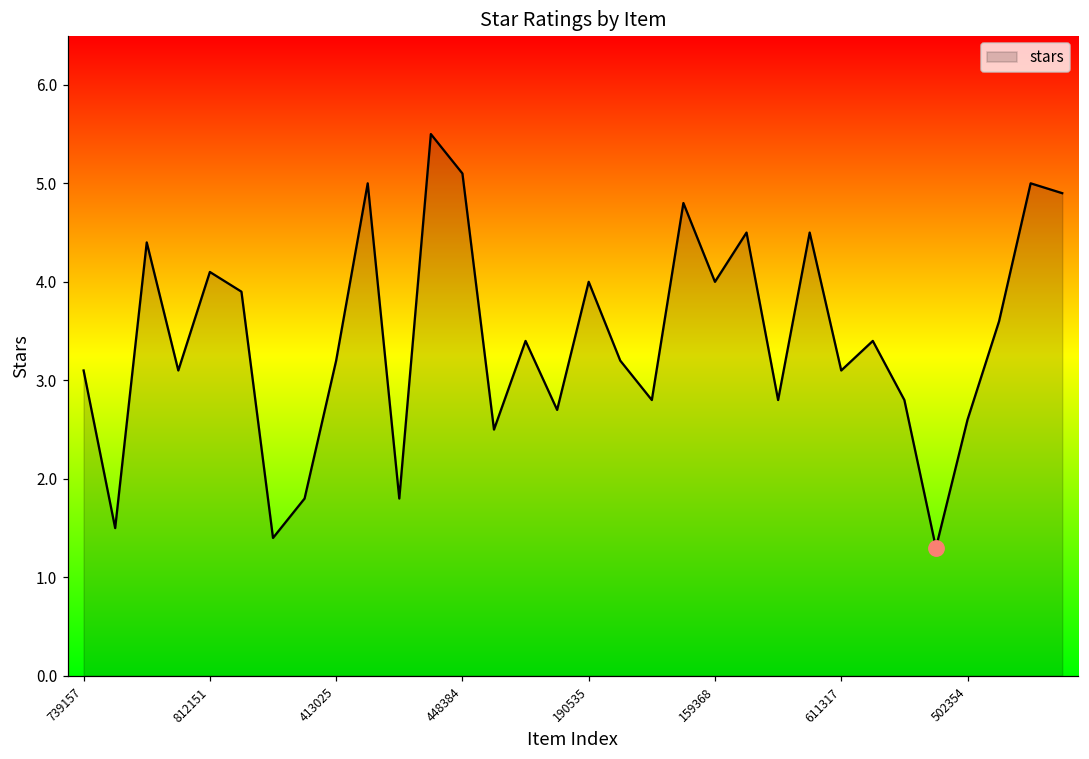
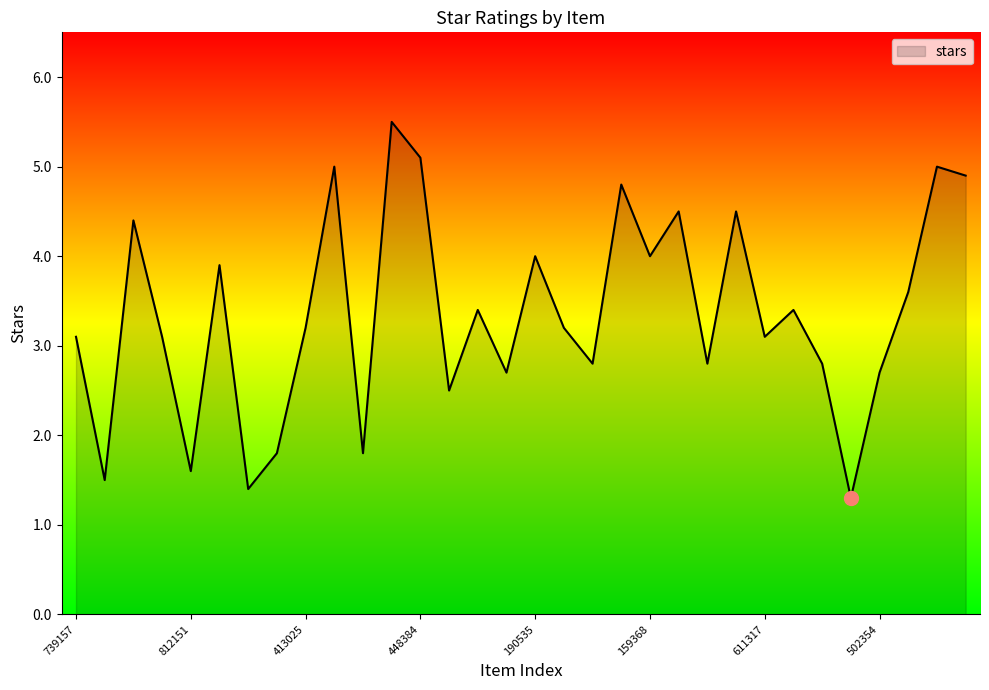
  {
    "stars": {
      "739157": 3.1,
-     "812151": 4.1,
+     "812151": 1.6,
      "413025": 3.2,
      "448384": 5.1,
      "190535": 4.0,
      "159368": 4.0,
      "611317": 3.1,
-     "502354": 2.6
+     "502354": 2.7
    }
  }
